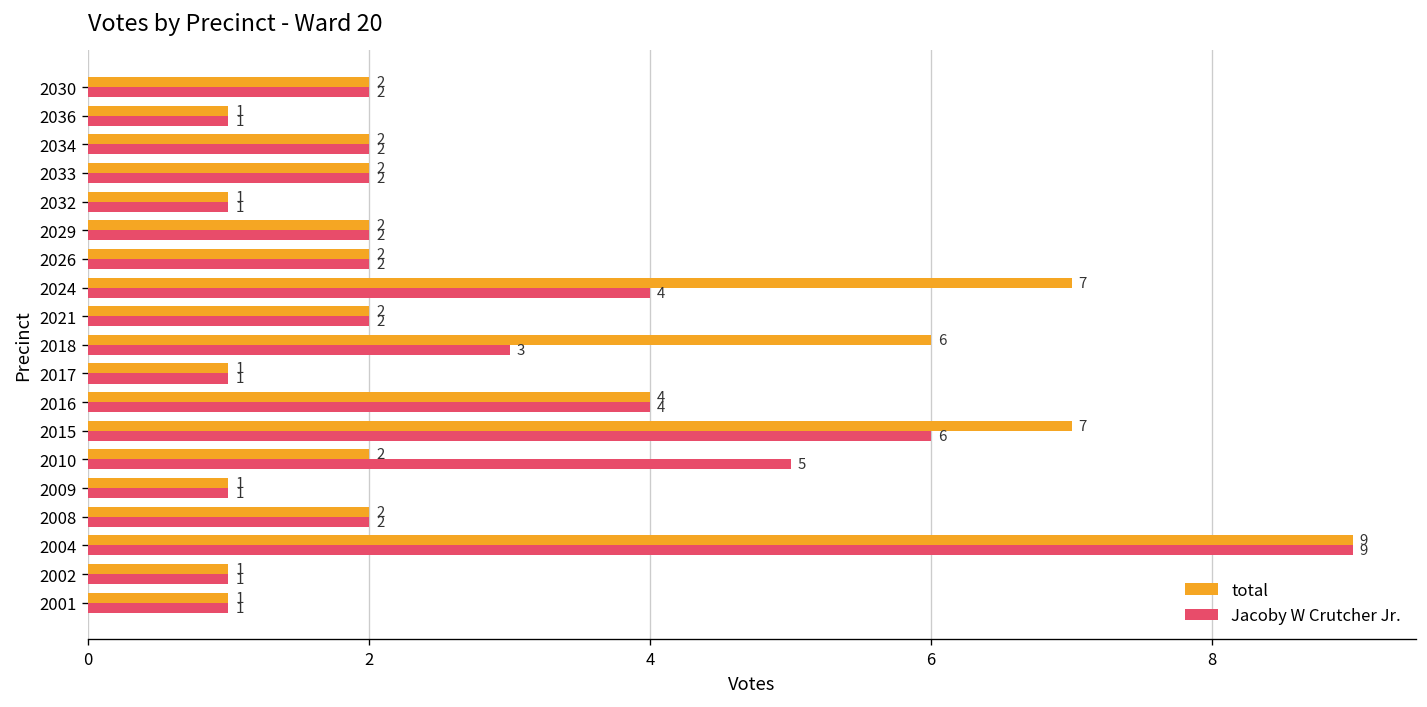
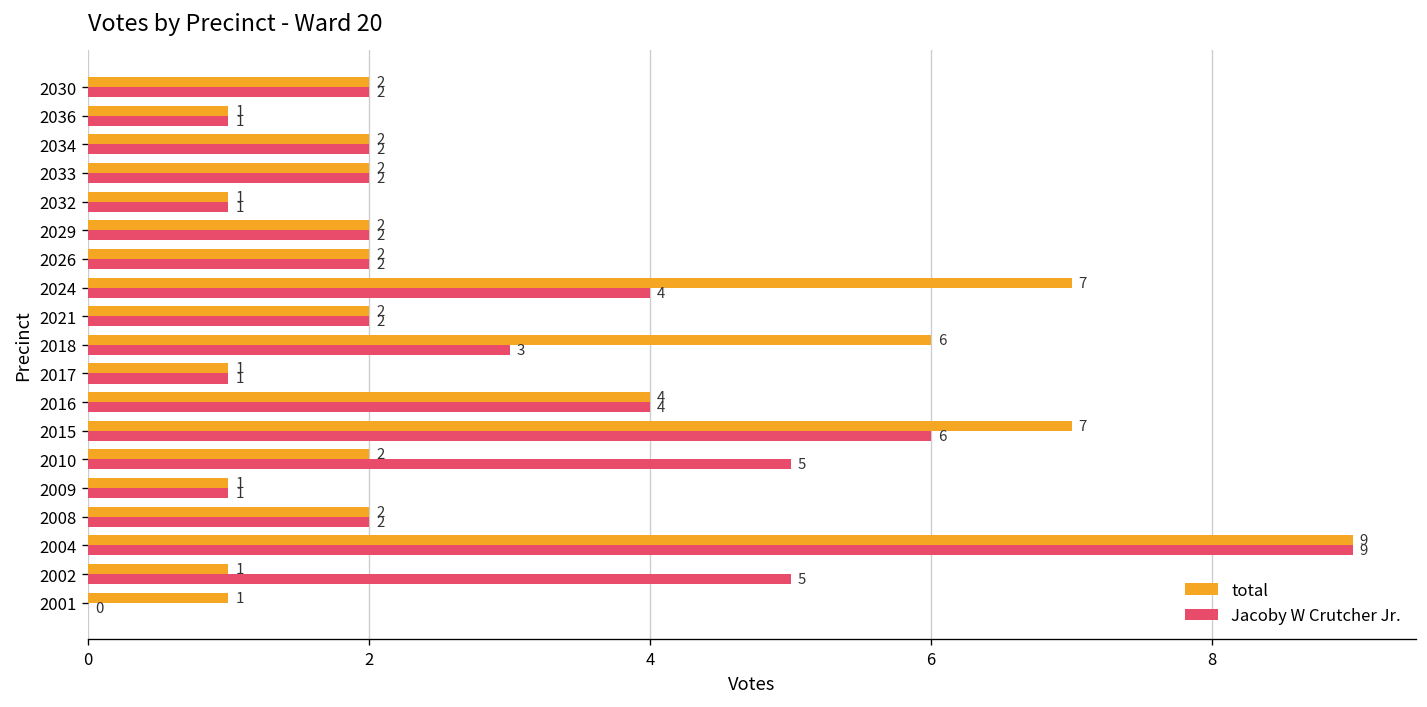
  {
    "total": {
      "2024": 7,
      "2018": 6,
      "2015": 7,
      "2010": 2,
      "2002": 1,
      "2001": 1
    },
    "Jacoby W Crutcher Jr.": {
      "2024": 4,
      "2018": 3,
      "2015": 6,
      "2010": 5,
-     "2002": 1,
-     "2001": 1
+     "2002": 5,
+     "2001": 0
    }
  }
